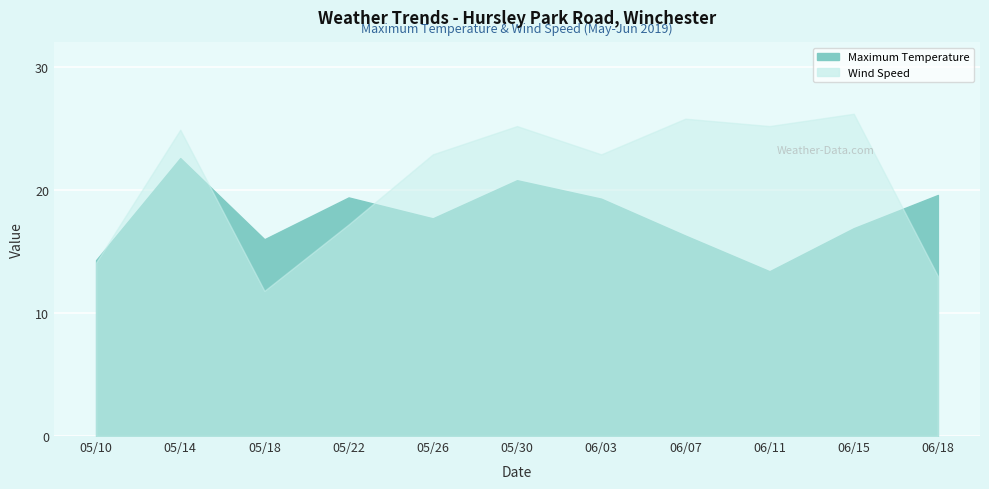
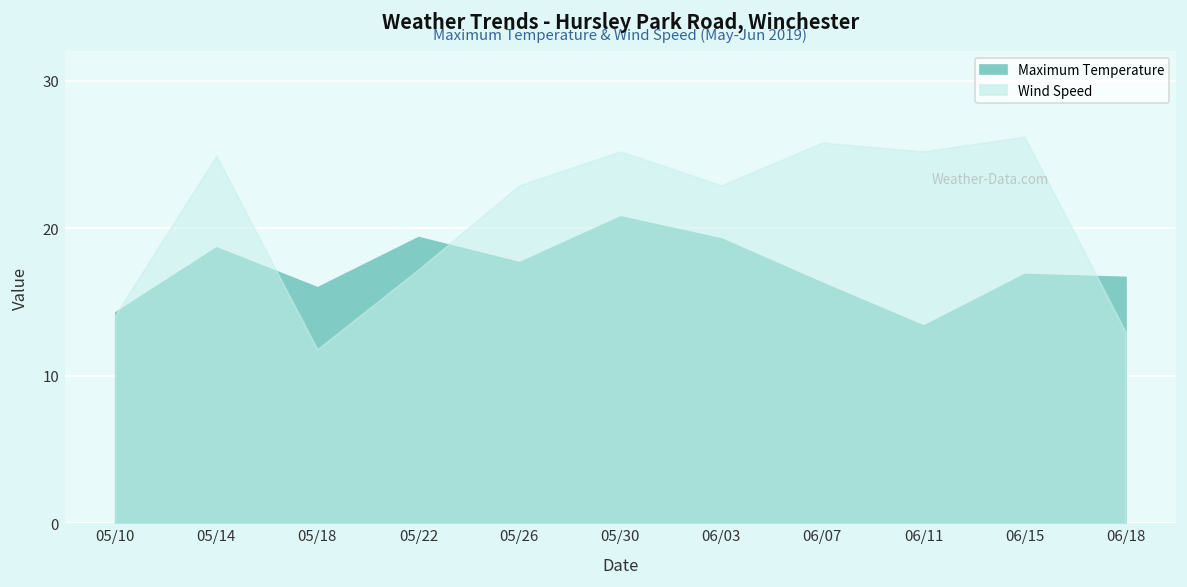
  {
    "Maximum Temperature": {
-     "05/14": 22.6,
+     "05/14": 18.7,
      "05/18": 16.0,
      "05/22": 19.4,
      "05/26": 17.7,
      "05/30": 20.8,
      "06/03": 19.3,
      "06/07": 16.3,
      "06/11": 13.4,
      "06/15": 16.9,
-     "06/18": 19.6
+     "06/18": 16.7
    },
    "Wind Speed": {
      "05/14": 24.9,
      "05/18": 11.8,
      "05/22": 17.2,
      "05/26": 22.9,
      "05/30": 25.2,
      "06/03": 22.9,
      "06/07": 25.8,
      "06/11": 25.2,
      "06/15": 26.2,
      "06/18": 13.0
    }
  }
